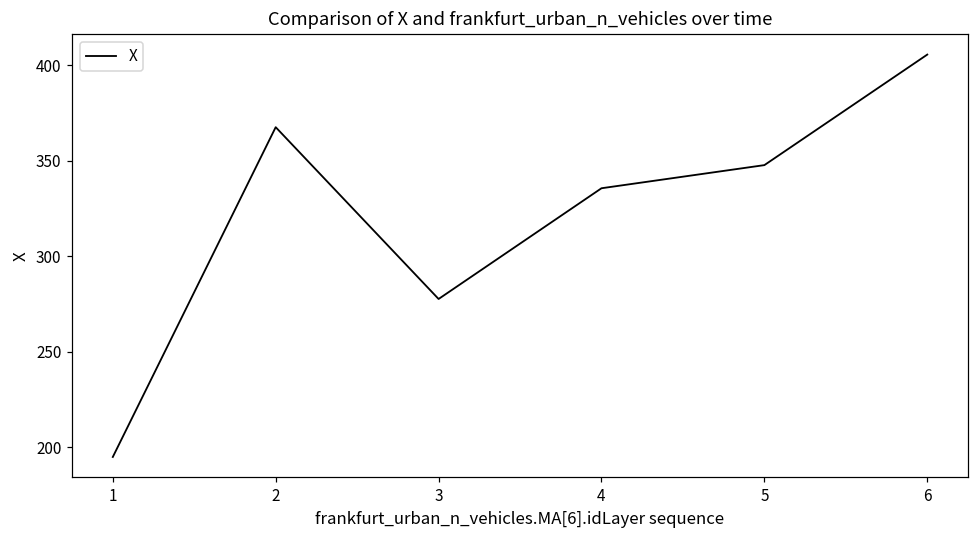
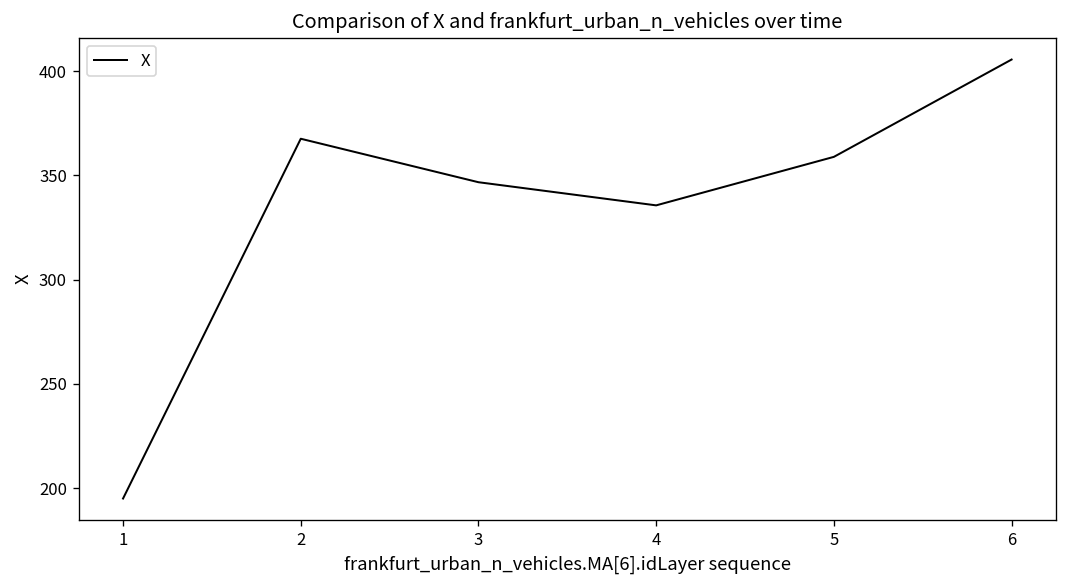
  {
    "1": 195,
    "2": 368,
-   "3": 278,
+   "3": 347,
    "4": 336,
-   "5": 348,
+   "5": 359,
    "6": 406
  }
